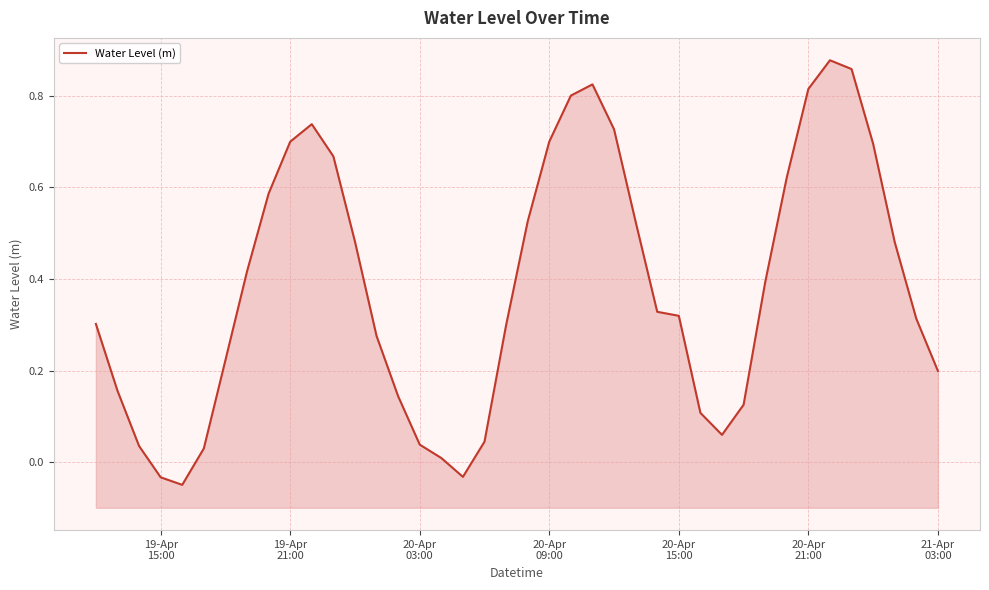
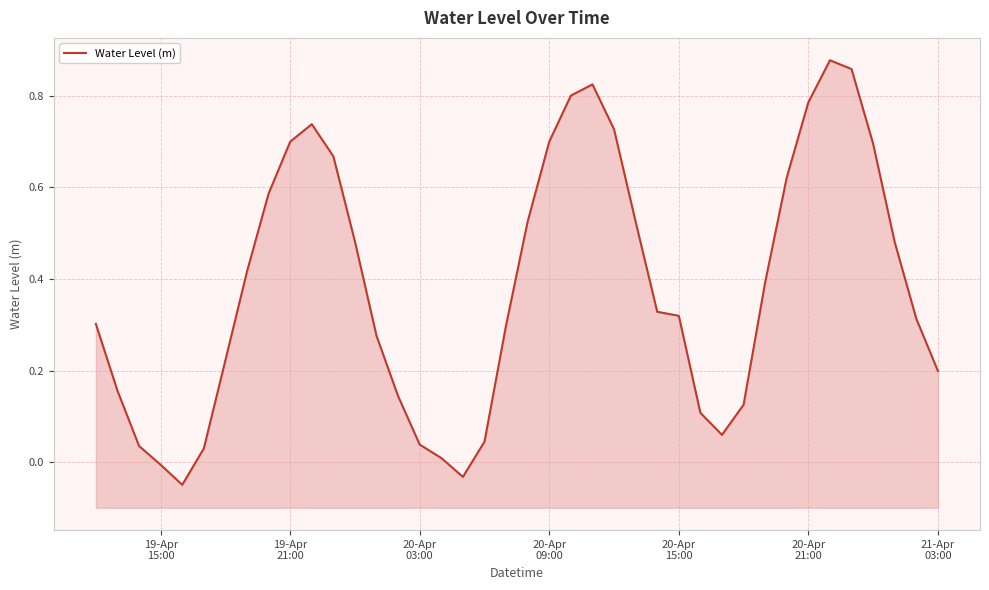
  {
-   "19-Apr 15:00": -0.03,
+   "19-Apr 15:00": -0.01,
    "19-Apr 21:00": 0.70,
    "20-Apr 03:00": 0.04,
    "20-Apr 09:00": 0.70,
    "20-Apr 15:00": 0.32,
-   "20-Apr 21:00": 0.81,
+   "20-Apr 21:00": 0.79,
    "21-Apr 03:00": 0.20
  }
